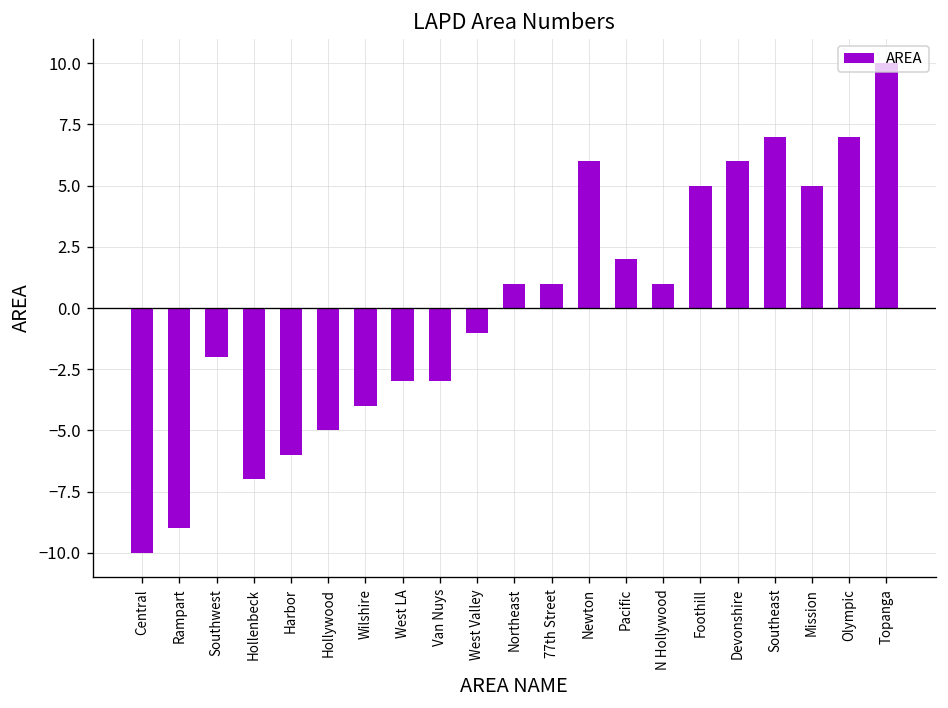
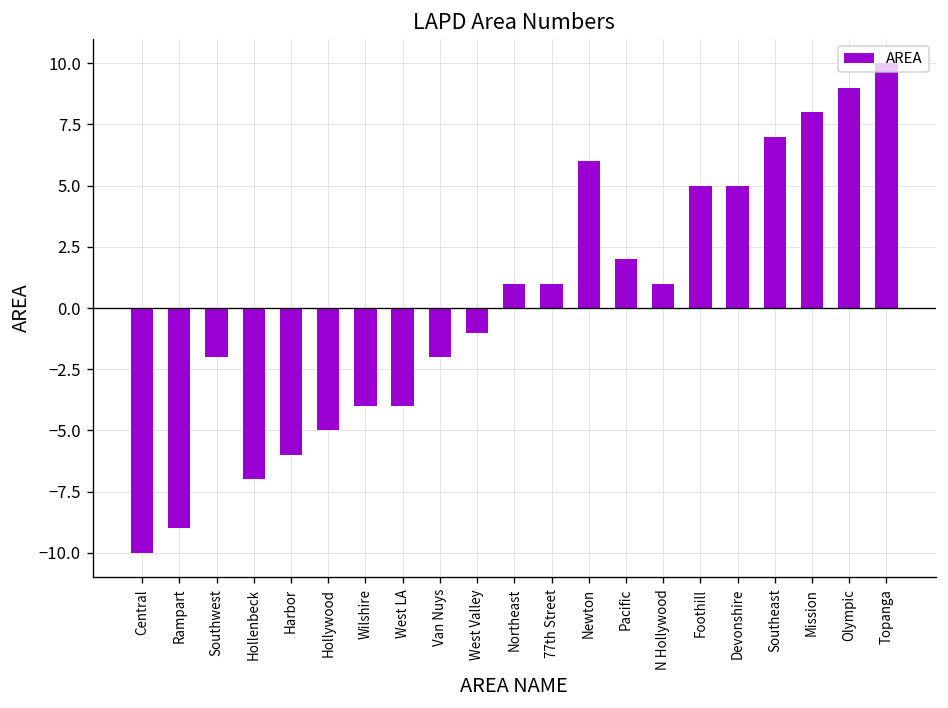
  {
    "Central": -10.0,
    "Rampart": -9.0,
    "Southwest": -2.0,
    "Hollenbeck": -7.0,
    "Harbor": -6.0,
    "Hollywood": -5.0,
    "Wilshire": -4.0,
-   "West LA": -3.0,
-   "Van Nuys": -3.0,
+   "West LA": -4.0,
+   "Van Nuys": -2.0,
    "West Valley": -1.0,
    "Northeast": 1.0,
    "77th Street": 1.0,
    "Newton": 6.0,
    "Pacific": 2.0,
    "N Hollywood": 1.0,
    "Foothill": 5.0,
-   "Devonshire": 6.0,
+   "Devonshire": 5.0,
    "Southeast": 7.0,
-   "Mission": 5.0,
-   "Olympic": 7.0
+   "Mission": 8.0,
+   "Olympic": 9.0
  }
